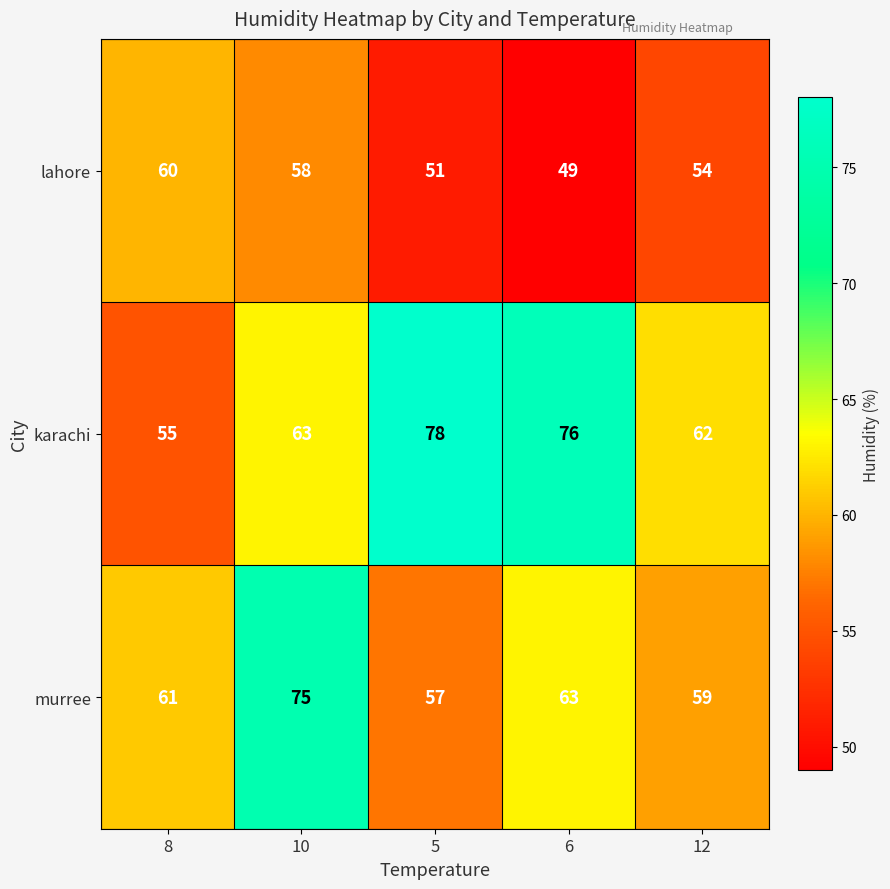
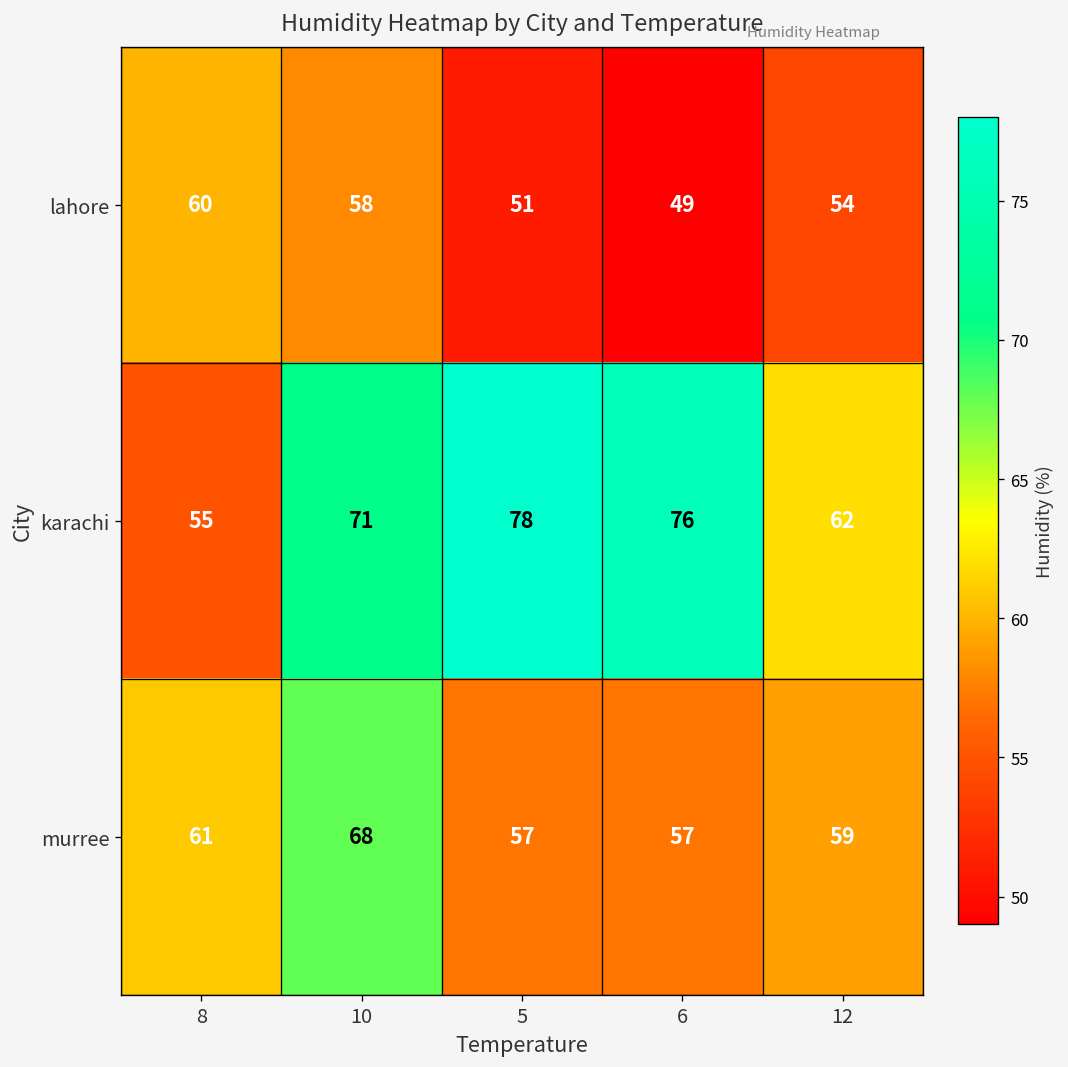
  {
    "lahore": {
      "8": 60,
      "10": 58,
      "5": 51,
      "6": 49,
      "12": 54
    },
    "karachi": {
      "8": 55,
-     "10": 63,
+     "10": 71,
      "5": 78,
      "6": 76,
      "12": 62
    },
    "murree": {
      "8": 61,
-     "10": 75,
+     "10": 68,
      "5": 57,
-     "6": 63,
+     "6": 57,
      "12": 59
    }
  }
